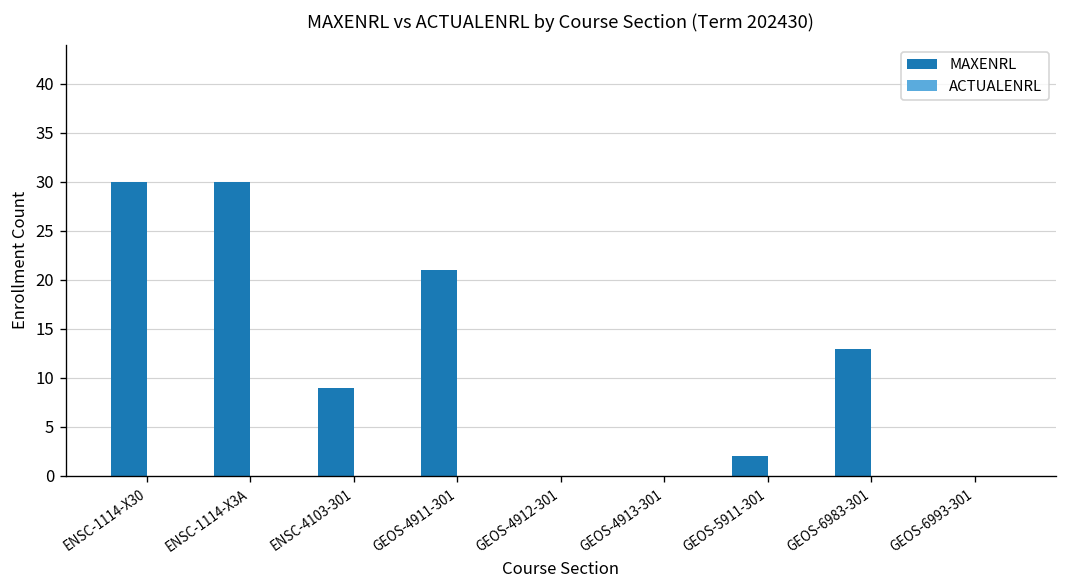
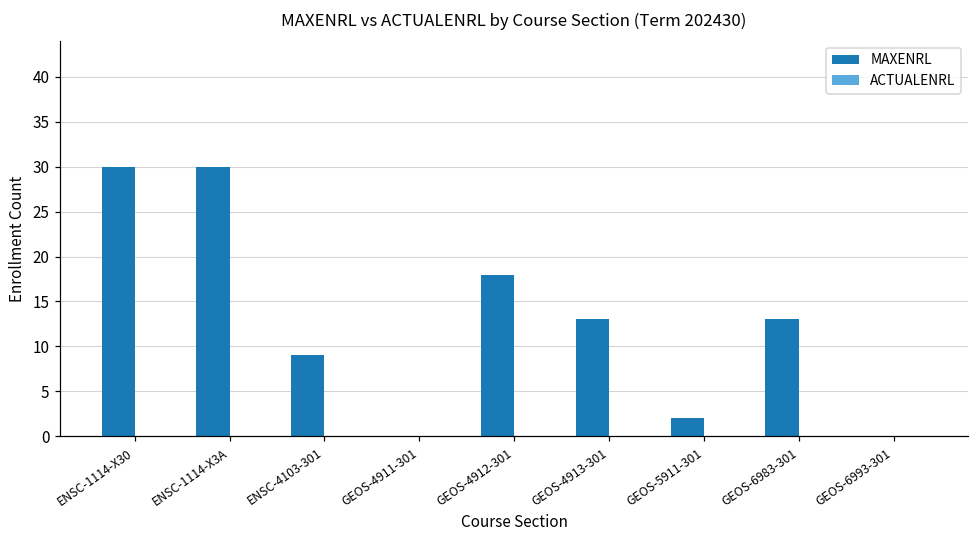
  {
    "MAXENRL": {
      "ENSC-1114-X30": 30,
      "ENSC-1114-X3A": 30,
      "ENSC-4103-301": 9,
-     "GEOS-4911-301": 21,
-     "GEOS-4912-301": 0,
-     "GEOS-4913-301": 0,
+     "GEOS-4911-301": 0,
+     "GEOS-4912-301": 18,
+     "GEOS-4913-301": 13,
      "GEOS-5911-301": 2,
      "GEOS-6983-301": 13,
      "GEOS-6993-301": 0
    },
    "ACTUALENRL": {
      "ENSC-1114-X30": 0,
      "ENSC-1114-X3A": 0,
      "ENSC-4103-301": 0,
      "GEOS-4911-301": 0,
      "GEOS-4912-301": 0,
      "GEOS-4913-301": 0,
      "GEOS-5911-301": 0,
      "GEOS-6983-301": 0,
      "GEOS-6993-301": 0
    }
  }
